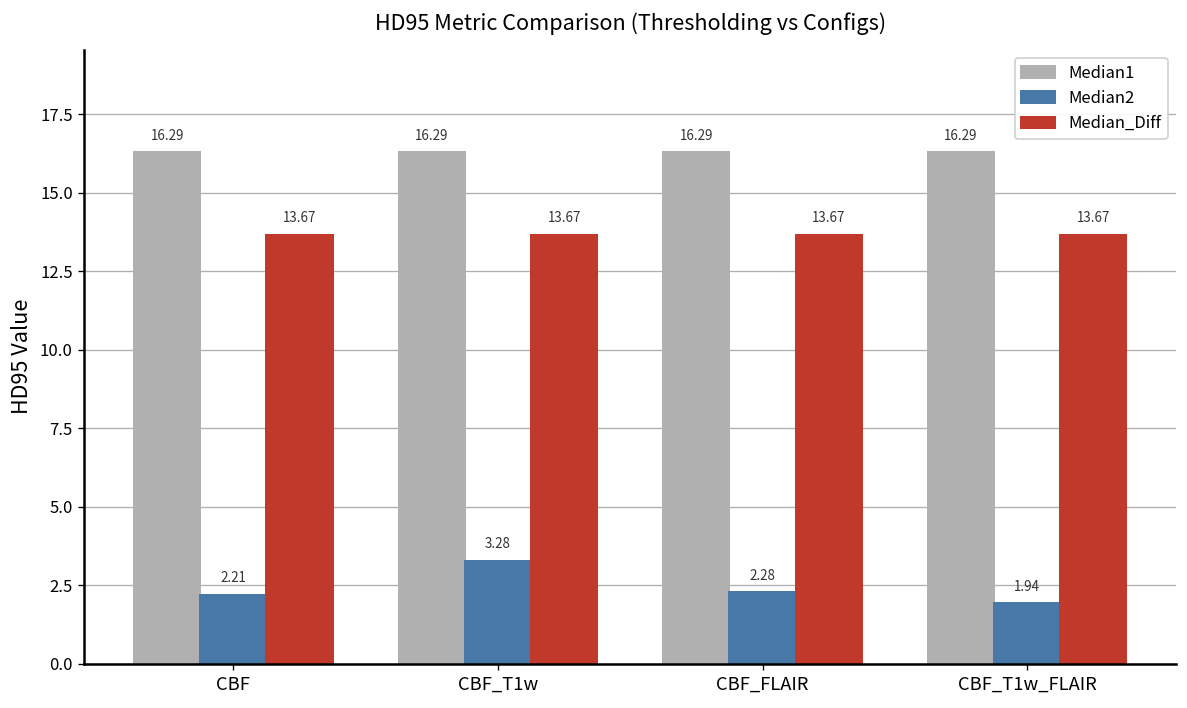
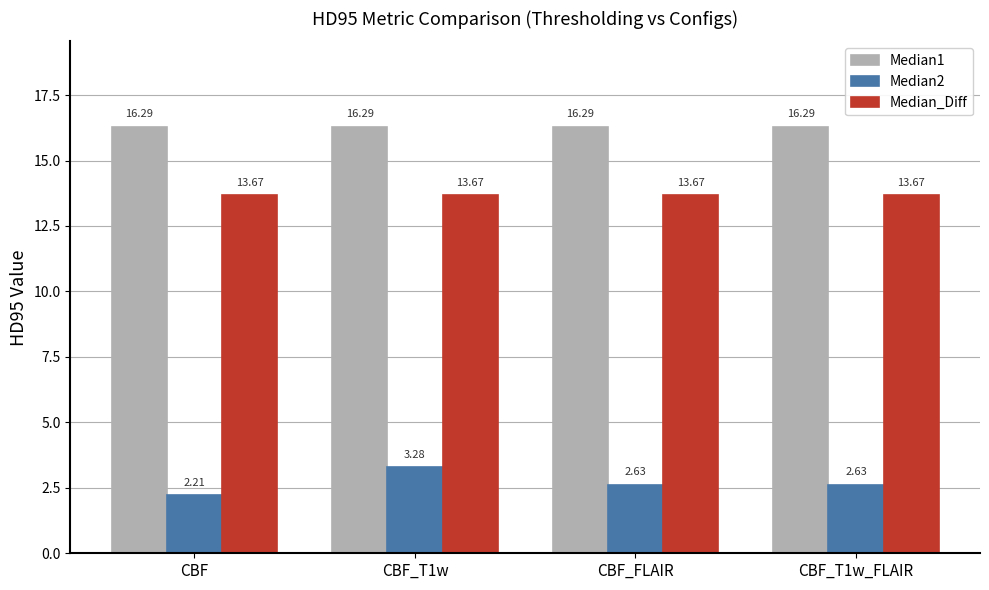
  {
    "Median1": {
      "CBF": 16.29,
      "CBF_T1w": 16.29,
      "CBF_FLAIR": 16.29,
      "CBF_T1w_FLAIR": 16.29
    },
    "Median2": {
      "CBF": 2.21,
      "CBF_T1w": 3.28,
-     "CBF_FLAIR": 2.28,
-     "CBF_T1w_FLAIR": 1.94
+     "CBF_FLAIR": 2.63,
+     "CBF_T1w_FLAIR": 2.63
    },
    "Median_Diff": {
      "CBF": 13.67,
      "CBF_T1w": 13.67,
      "CBF_FLAIR": 13.67,
      "CBF_T1w_FLAIR": 13.67
    }
  }
